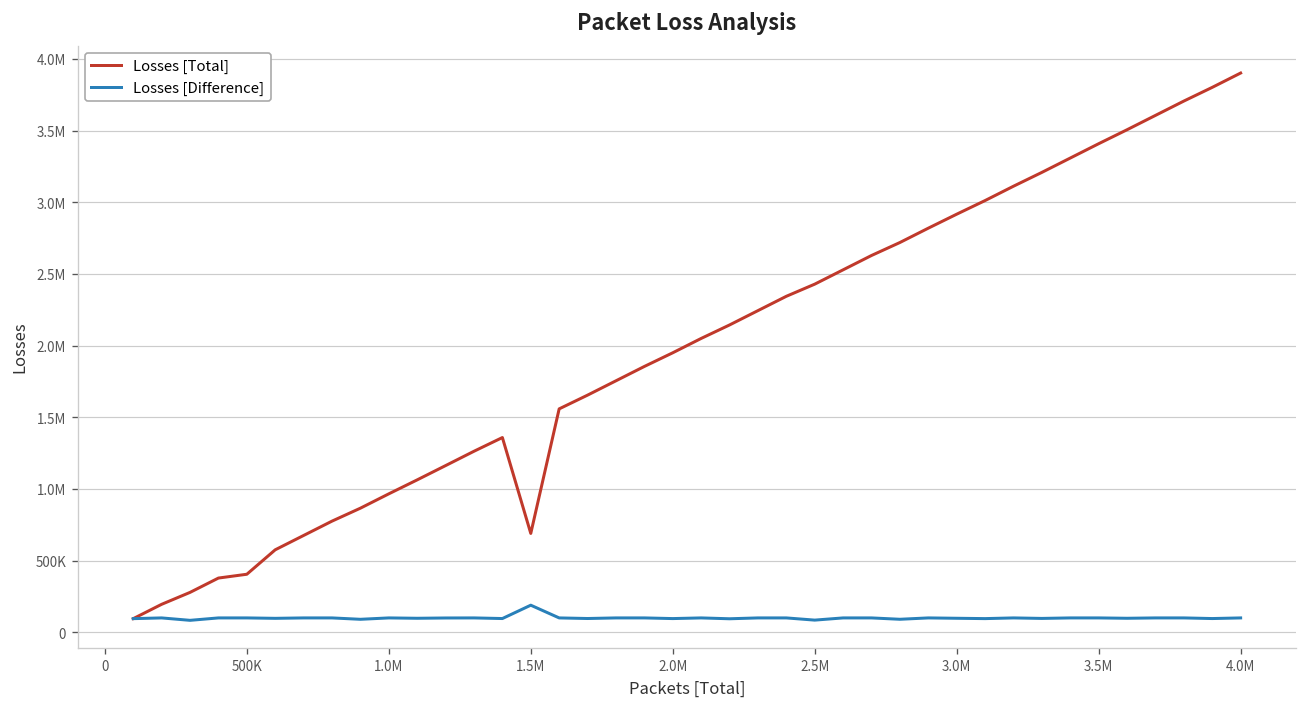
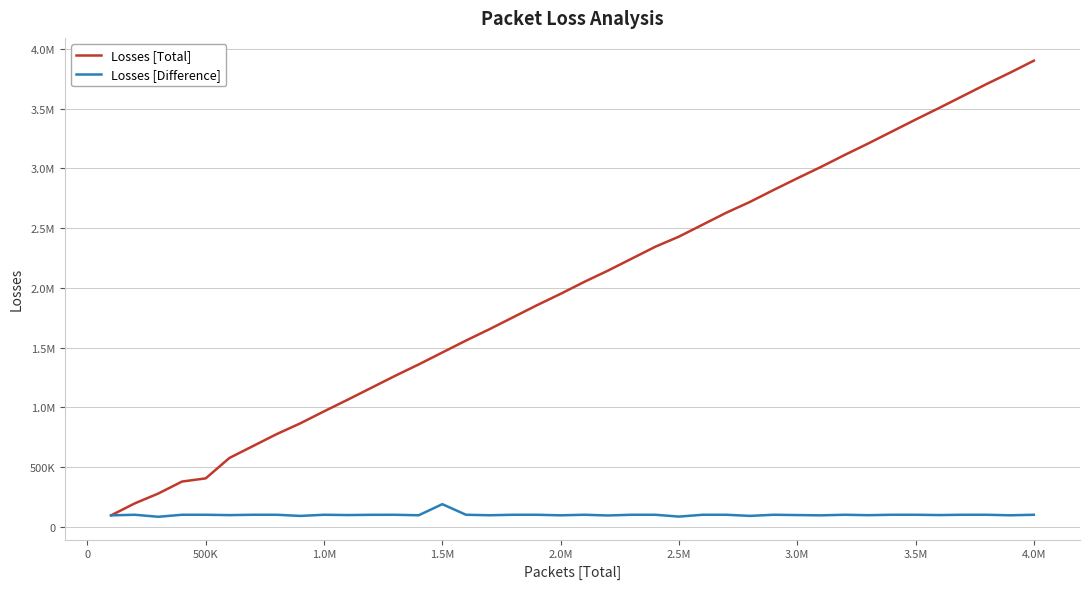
  {
    "Losses [Total]": {
      "500K": 400000,
      "1.0M": 970000,
-     "1.5M": 690000,
+     "1.5M": 1460000,
      "2.0M": 1950000,
      "2.5M": 2430000,
      "3.0M": 2920000,
      "3.5M": 3410000,
      "4.0M": 3900000
    },
    "Losses [Difference]": {
      "500K": 100000,
      "1.0M": 100000,
      "1.5M": 190000,
      "2.0M": 100000,
      "2.5M": 80000,
      "3.0M": 100000,
      "3.5M": 100000,
      "4.0M": 100000
    }
  }
